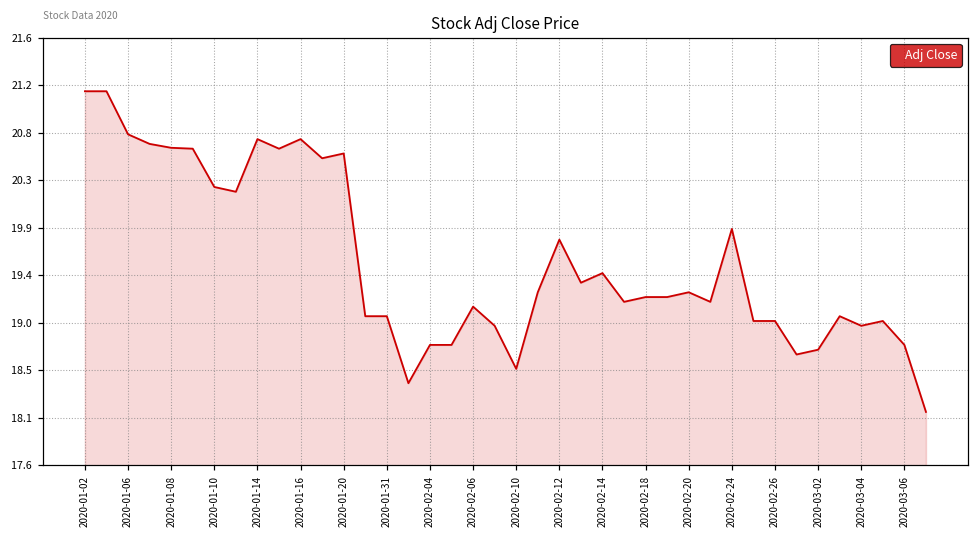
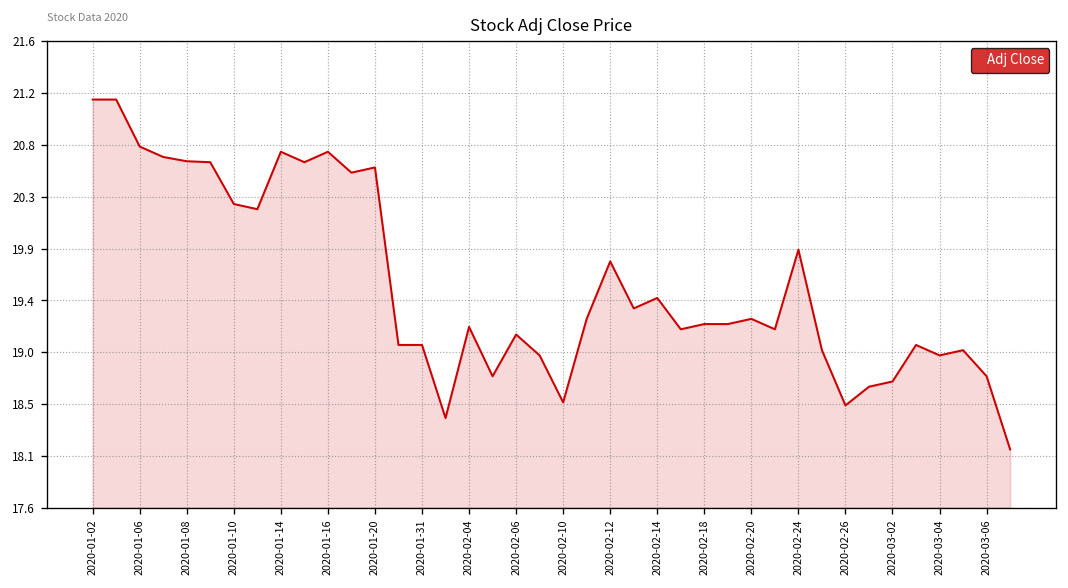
  {
    "2020-01-02": 21.1,
    "2020-01-06": 20.7,
    "2020-01-08": 20.6,
    "2020-01-10": 20.3,
    "2020-01-14": 20.7,
    "2020-01-16": 20.7,
    "2020-01-20": 20.6,
    "2020-01-31": 19.0,
-   "2020-02-04": 18.8,
+   "2020-02-04": 19.2,
    "2020-02-06": 19.1,
    "2020-02-10": 18.6,
    "2020-02-12": 19.8,
    "2020-02-14": 19.4,
    "2020-02-18": 19.2,
    "2020-02-20": 19.3,
    "2020-02-24": 19.9,
-   "2020-02-26": 19.0,
+   "2020-02-26": 18.5,
    "2020-03-02": 18.7,
    "2020-03-04": 19.0,
    "2020-03-06": 18.8
  }
